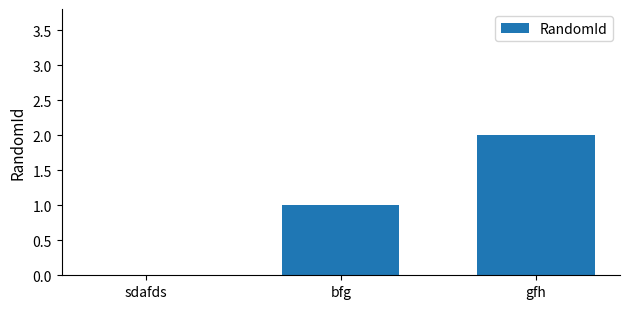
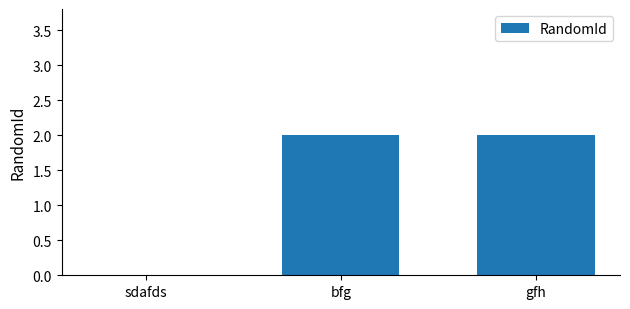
  {
    "sdafds": 0,
-   "bfg": 1,
+   "bfg": 2,
    "gfh": 2
  }
